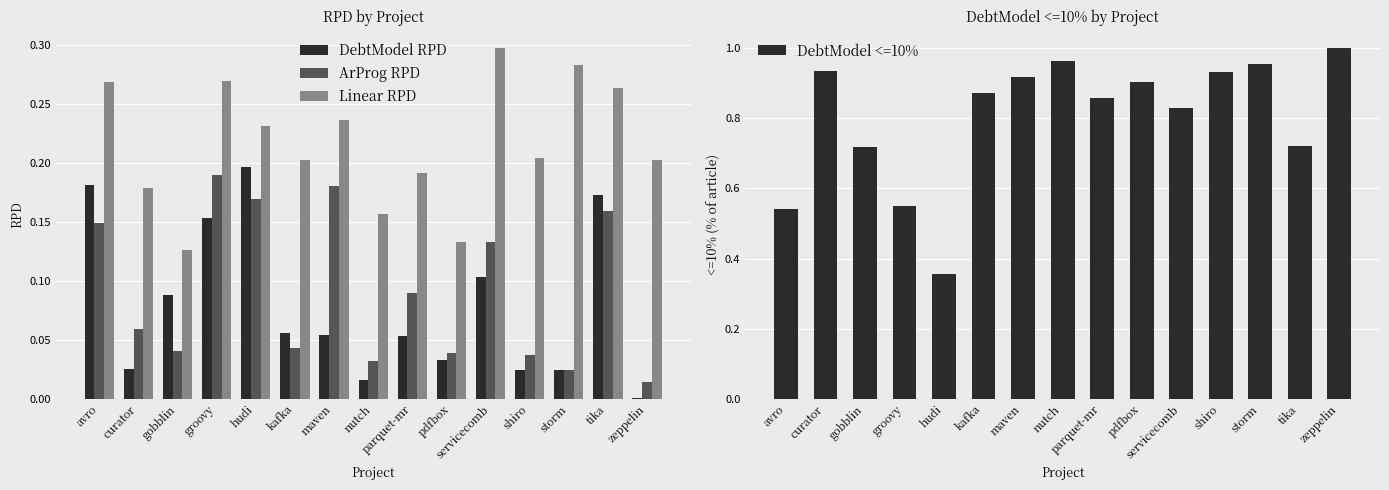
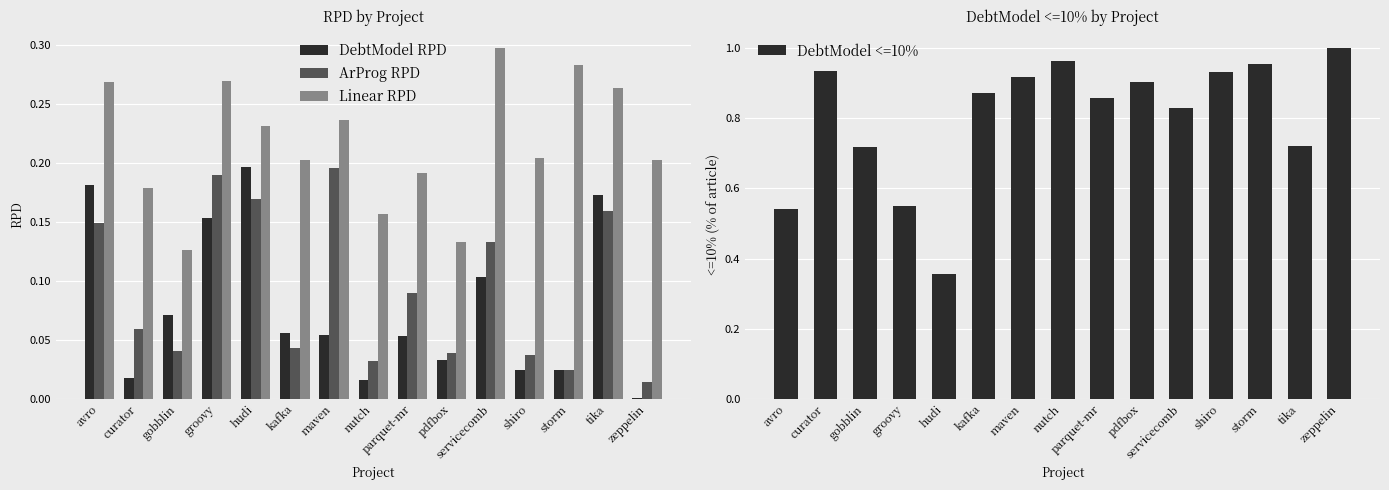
  {
    "RPD by Project": {
      "DebtModel RPD": {
        "avro": 0.182,
-       "curator": 0.025,
-       "gobblin": 0.088,
+       "curator": 0.018,
+       "gobblin": 0.071,
        "groovy": 0.153,
        "hudi": 0.197,
        "kafka": 0.056,
        "maven": 0.054,
        "nutch": 0.016,
        "parquet-mr": 0.053,
        "pdfbox": 0.033,
        "servicecomb": 0.103,
        "shiro": 0.024,
        "storm": 0.024,
        "tika": 0.173
      },
      "ArProg RPD": {
        "avro": 0.149,
        "curator": 0.059,
        "gobblin": 0.041,
        "groovy": 0.190,
        "hudi": 0.170,
        "kafka": 0.043,
-       "maven": 0.180,
+       "maven": 0.196,
        "nutch": 0.032,
        "parquet-mr": 0.090,
        "pdfbox": 0.039,
        "servicecomb": 0.133,
        "shiro": 0.037,
        "storm": 0.024,
        "tika": 0.159,
        "zeppelin": 0.014
      },
      "Linear RPD": {
        "avro": 0.269,
        "curator": 0.178,
        "gobblin": 0.126,
        "groovy": 0.270,
        "hudi": 0.231,
        "kafka": 0.202,
        "maven": 0.237,
        "nutch": 0.157,
        "parquet-mr": 0.191,
        "pdfbox": 0.133,
        "servicecomb": 0.298,
        "shiro": 0.204,
        "storm": 0.283,
        "tika": 0.264,
        "zeppelin": 0.202
      }
    },
    "DebtModel <=10% by Project": {
      "avro": 0.54,
      "curator": 0.94,
      "gobblin": 0.72,
      "groovy": 0.55,
      "hudi": 0.36,
      "kafka": 0.87,
      "maven": 0.92,
      "nutch": 0.96,
      "parquet-mr": 0.86,
      "pdfbox": 0.90,
      "servicecomb": 0.83,
      "shiro": 0.93,
      "storm": 0.96,
      "tika": 0.72,
      "zeppelin": 1.00
    }
  }
